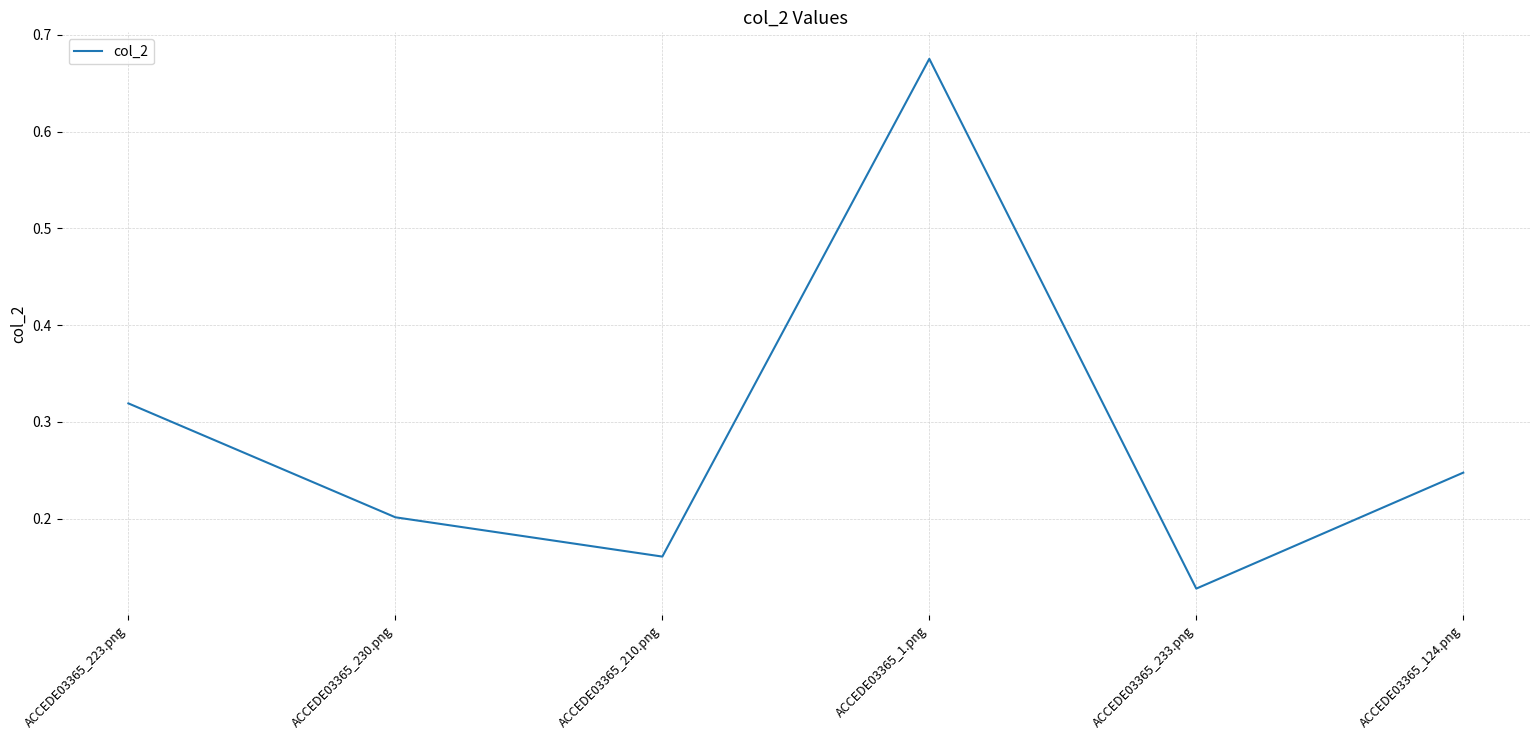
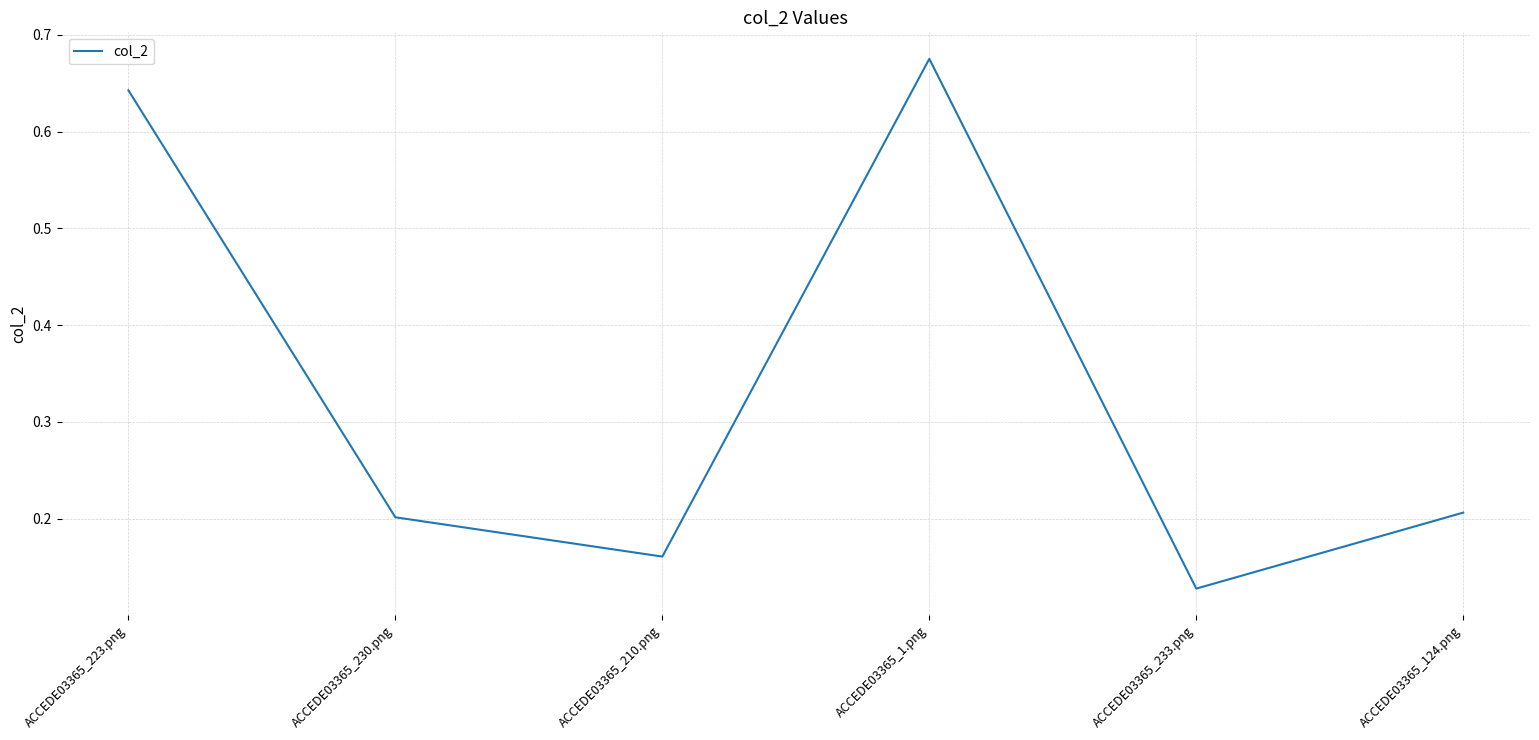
  {
-   "ACCEDE03365_223.png": 0.32,
+   "ACCEDE03365_223.png": 0.64,
    "ACCEDE03365_230.png": 0.20,
    "ACCEDE03365_210.png": 0.16,
    "ACCEDE03365_1.png": 0.68,
    "ACCEDE03365_233.png": 0.13,
-   "ACCEDE03365_124.png": 0.25
+   "ACCEDE03365_124.png": 0.21
  }
